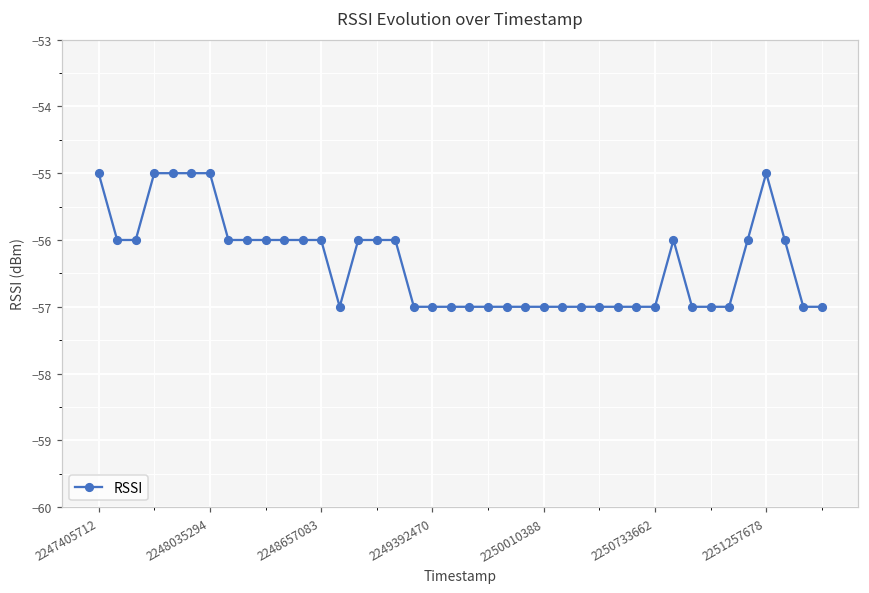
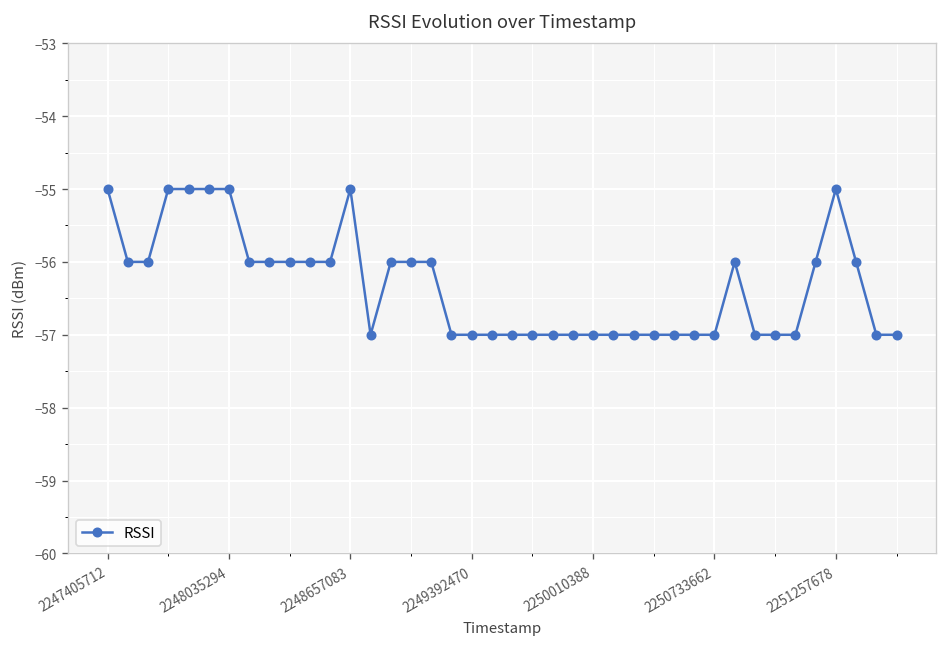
  {
    "2247405712": -55,
    "2248035294": -55,
-   "2248657083": -56,
+   "2248657083": -55,
    "2249392470": -57,
    "2250010388": -57,
    "2250733662": -57,
    "2251257678": -55
  }
